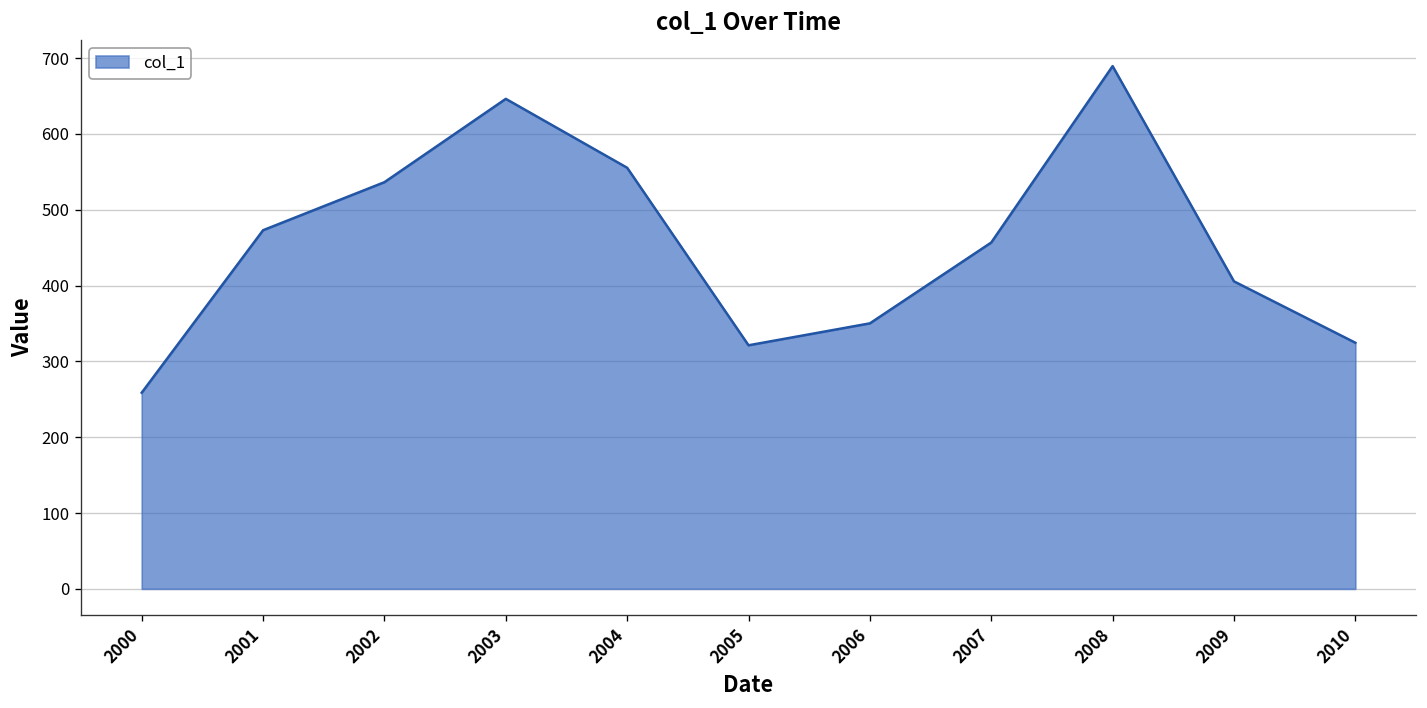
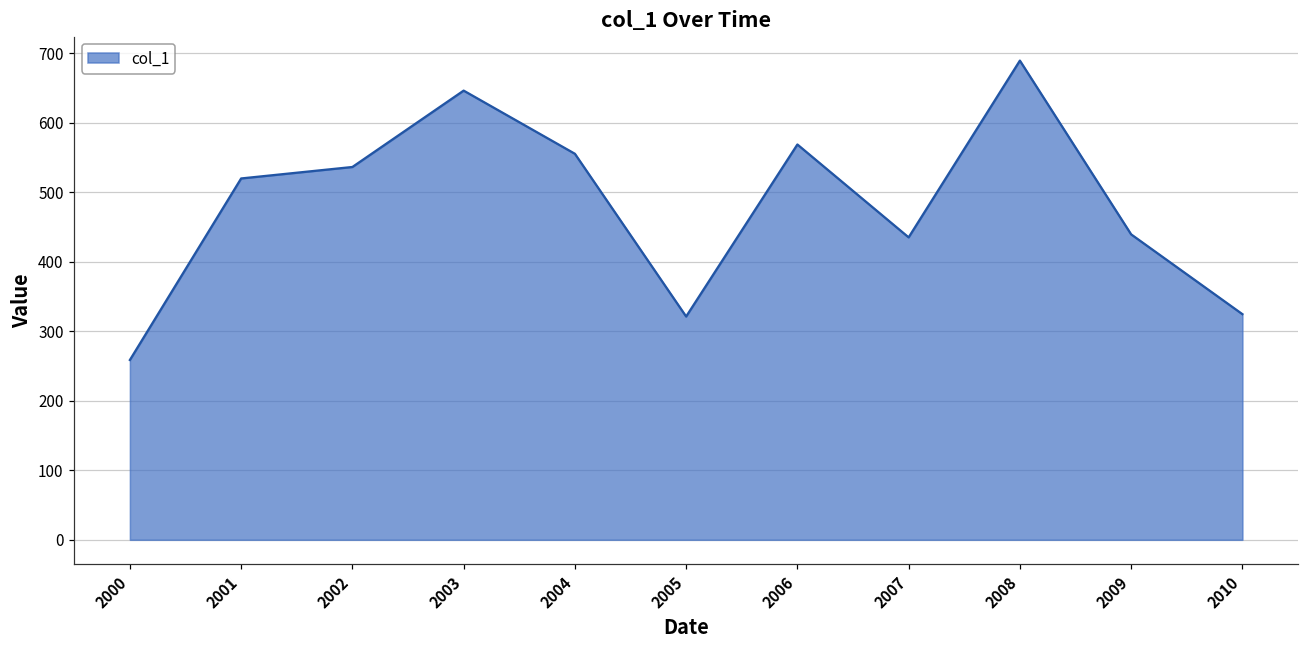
  {
    "2000": 260,
-   "2001": 470,
+   "2001": 520,
    "2002": 540,
    "2003": 650,
    "2004": 560,
    "2005": 320,
-   "2006": 350,
-   "2007": 460,
+   "2006": 570,
+   "2007": 440,
    "2008": 690,
-   "2009": 410,
+   "2009": 440,
    "2010": 320
  }
